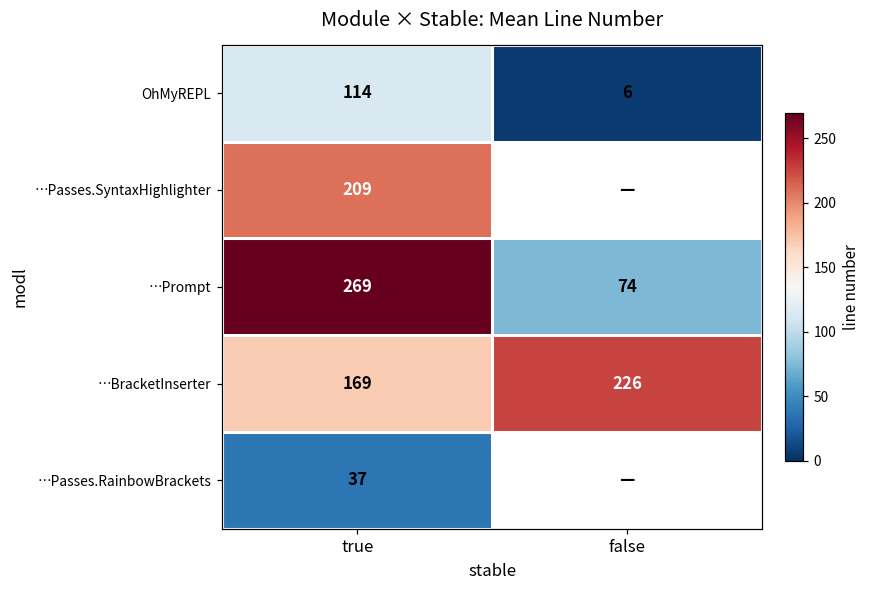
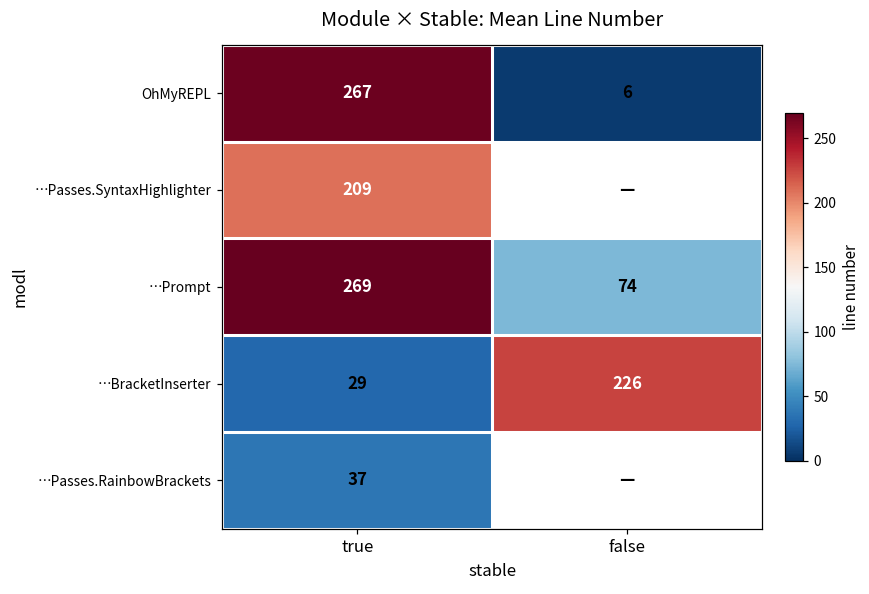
  {
    "OhMyREPL": {
-     "true": 114,
+     "true": 267,
      "false": 6
    },
    "…Passes.SyntaxHighlighter": {
      "true": 209
    },
    "…Prompt": {
      "true": 269,
      "false": 74
    },
    "…BracketInserter": {
-     "true": 169,
+     "true": 29,
      "false": 226
    },
    "…Passes.RainbowBrackets": {
      "true": 37
    }
  }
